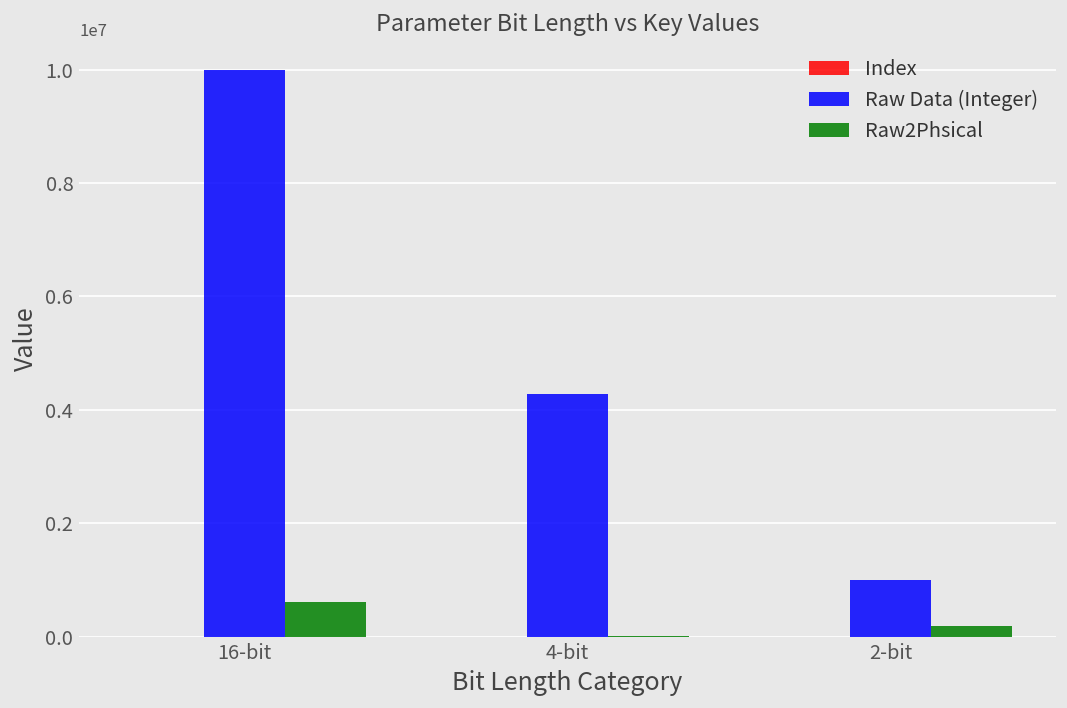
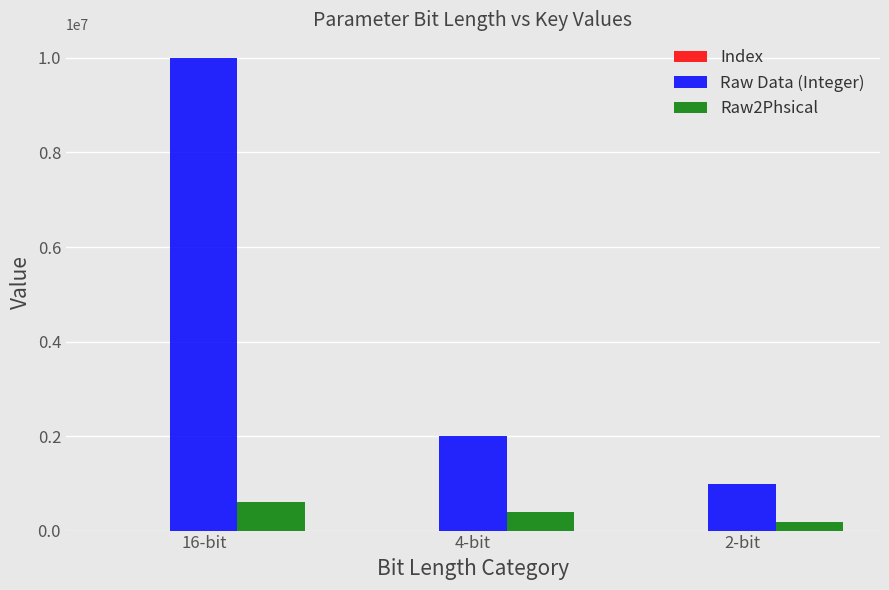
  {
    "Raw Data (Integer)": {
      "16-bit": 10000000,
-     "4-bit": 4300000,
+     "4-bit": 2000000,
      "2-bit": 1000000
    },
    "Raw2Phsical": {
      "16-bit": 600000,
-     "4-bit": 0,
+     "4-bit": 400000,
      "2-bit": 200000
    }
  }
